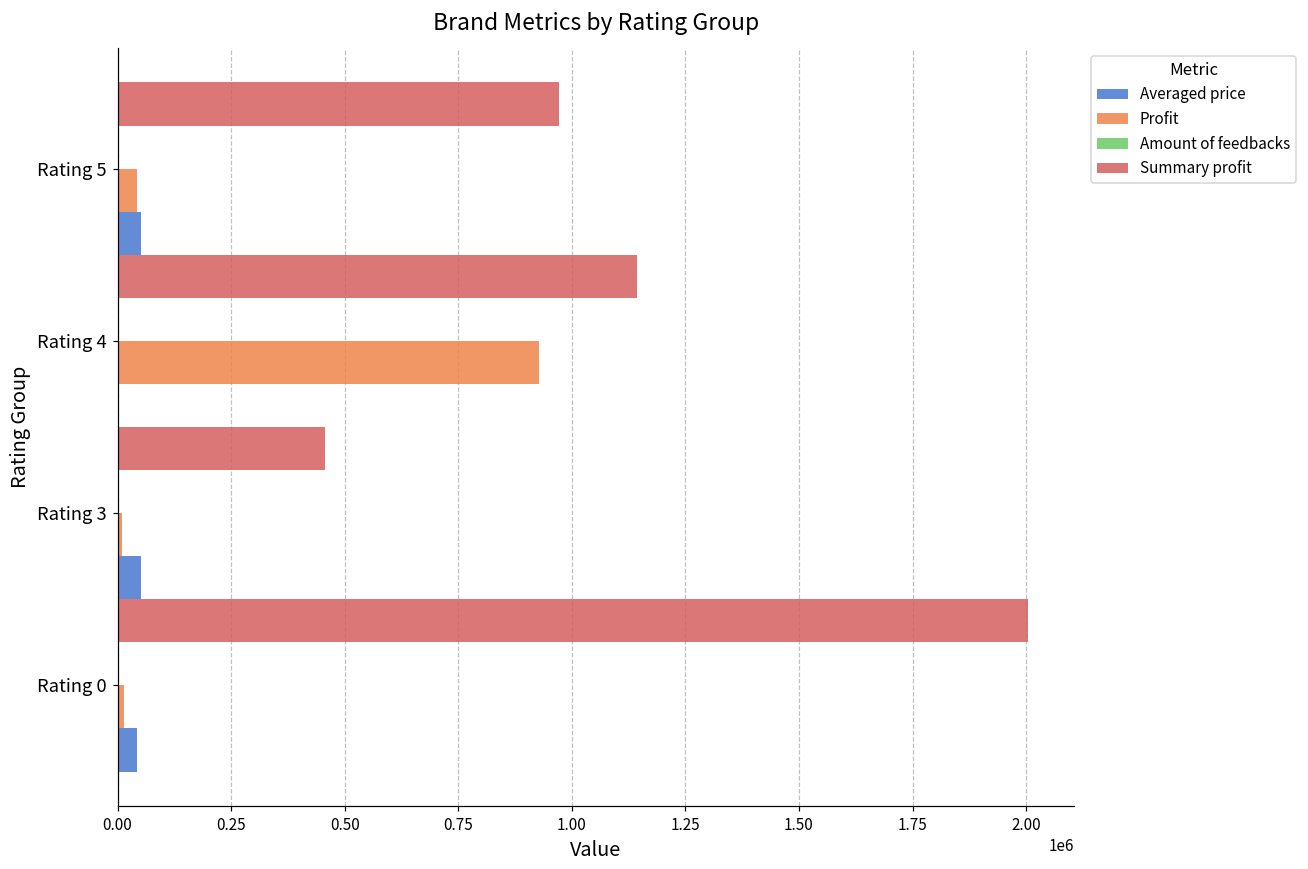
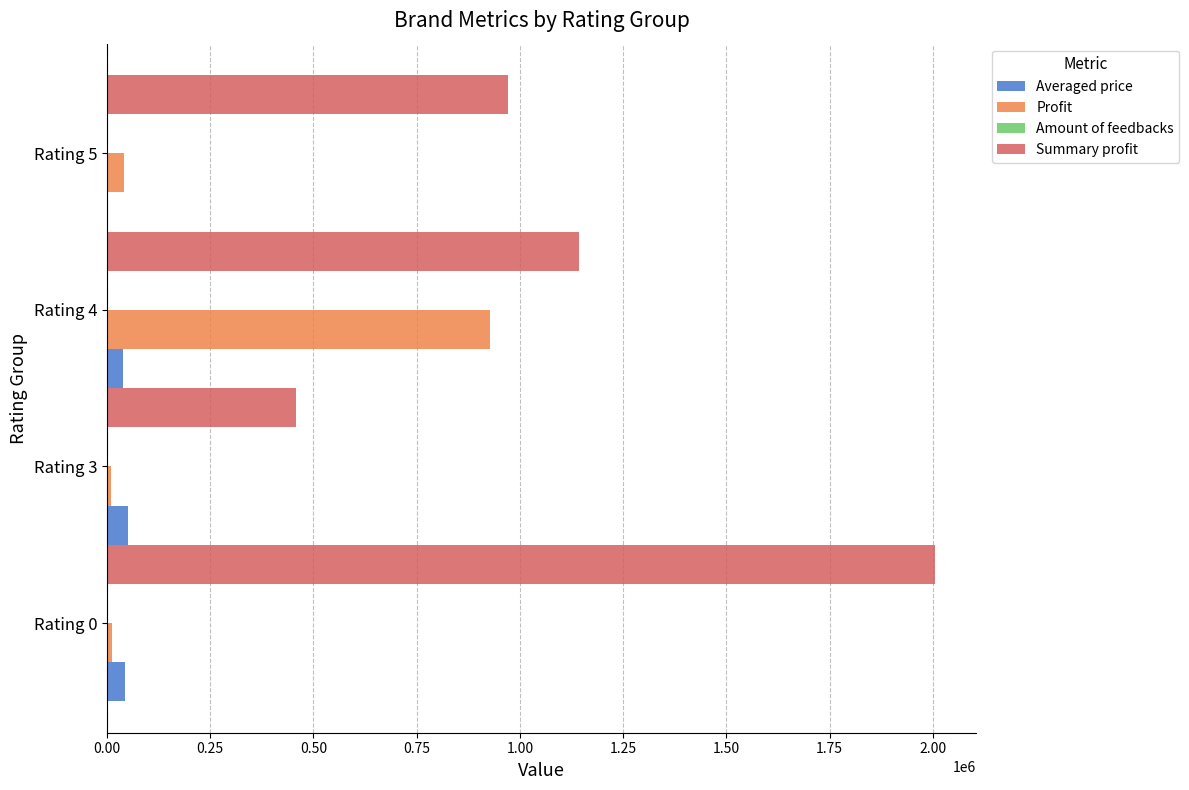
  {
    "Averaged price": {
-     "Rating 5": 50000,
-     "Rating 4": 0,
+     "Rating 5": 0,
+     "Rating 4": 40000,
      "Rating 3": 50000,
      "Rating 0": 40000
    }
  }
